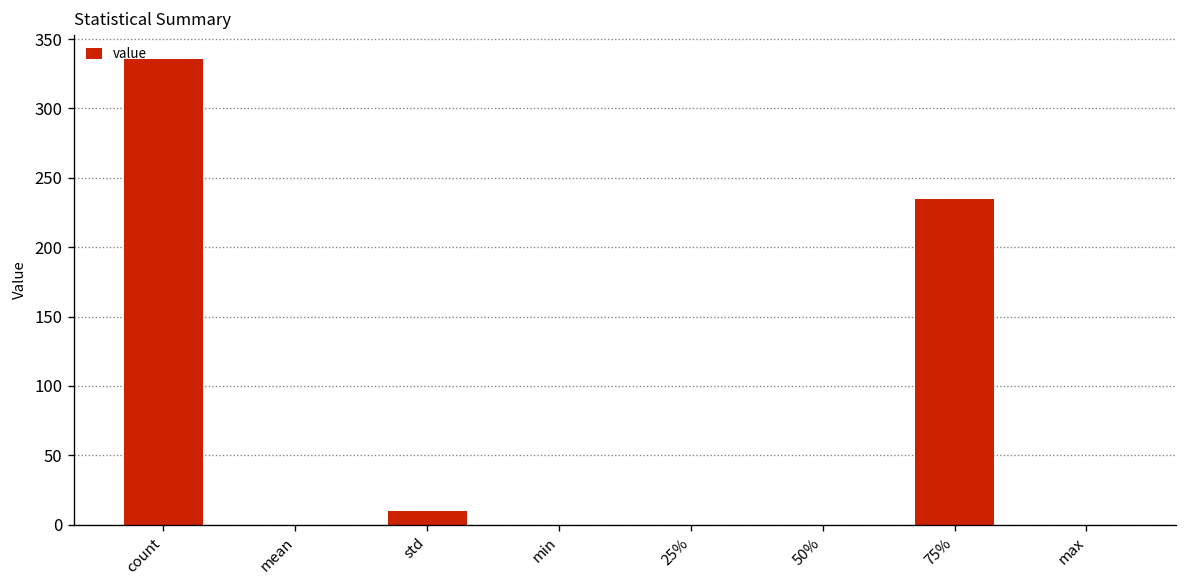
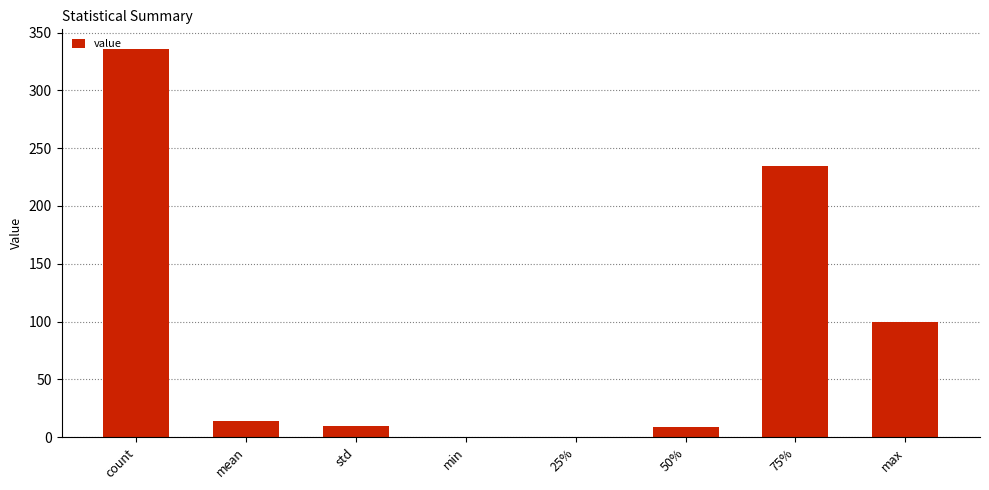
  {
    "count": 336,
-   "mean": 0,
+   "mean": 14,
    "std": 10,
    "min": 0,
    "25%": 0,
-   "50%": 0,
+   "50%": 9,
    "75%": 235,
-   "max": 0
+   "max": 100
  }
